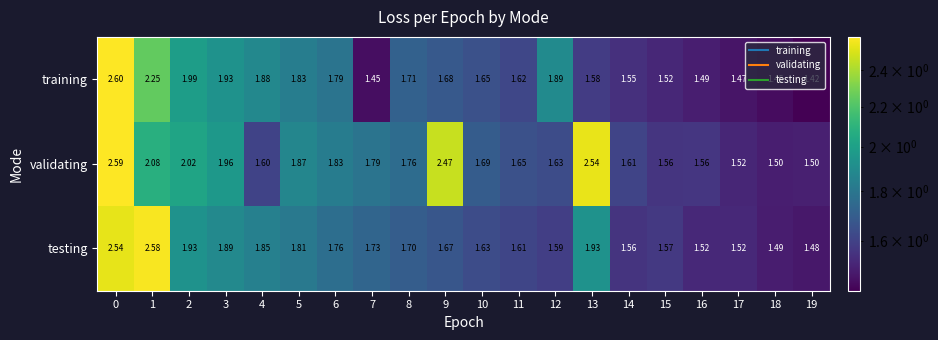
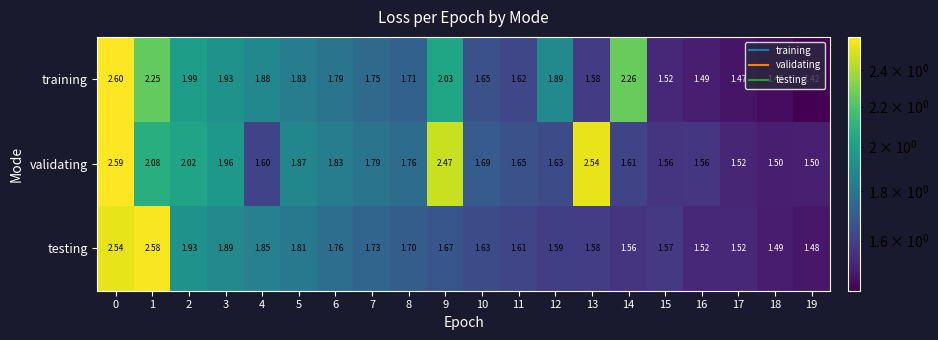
  {
    "training": {
      "0": 2.60,
      "1": 2.25,
      "2": 1.99,
      "3": 1.93,
      "4": 1.88,
      "5": 1.83,
      "6": 1.79,
-     "7": 1.45,
+     "7": 1.75,
      "8": 1.71,
-     "9": 1.68,
+     "9": 2.03,
      "10": 1.65,
      "11": 1.62,
      "12": 1.89,
      "13": 1.58,
-     "14": 1.55,
+     "14": 2.26,
      "15": 1.52,
      "16": 1.49
    },
    "validating": {
      "0": 2.59,
      "1": 2.08,
      "2": 2.02,
      "3": 1.96,
      "4": 1.60,
      "5": 1.87,
      "6": 1.83,
      "7": 1.79,
      "8": 1.76,
      "9": 2.47,
      "10": 1.69,
      "11": 1.65,
      "12": 1.63,
      "13": 2.54,
      "14": 1.61,
      "15": 1.56,
      "16": 1.56,
      "17": 1.52,
      "18": 1.50,
      "19": 1.50
    },
    "testing": {
      "0": 2.54,
      "1": 2.58,
      "2": 1.93,
      "3": 1.89,
      "4": 1.85,
      "5": 1.81,
      "6": 1.76,
      "7": 1.73,
      "8": 1.70,
      "9": 1.67,
      "10": 1.63,
      "11": 1.61,
      "12": 1.59,
-     "13": 1.93,
+     "13": 1.58,
      "14": 1.56,
      "15": 1.57,
      "16": 1.52,
      "17": 1.52,
      "18": 1.49,
      "19": 1.48
    }
  }
